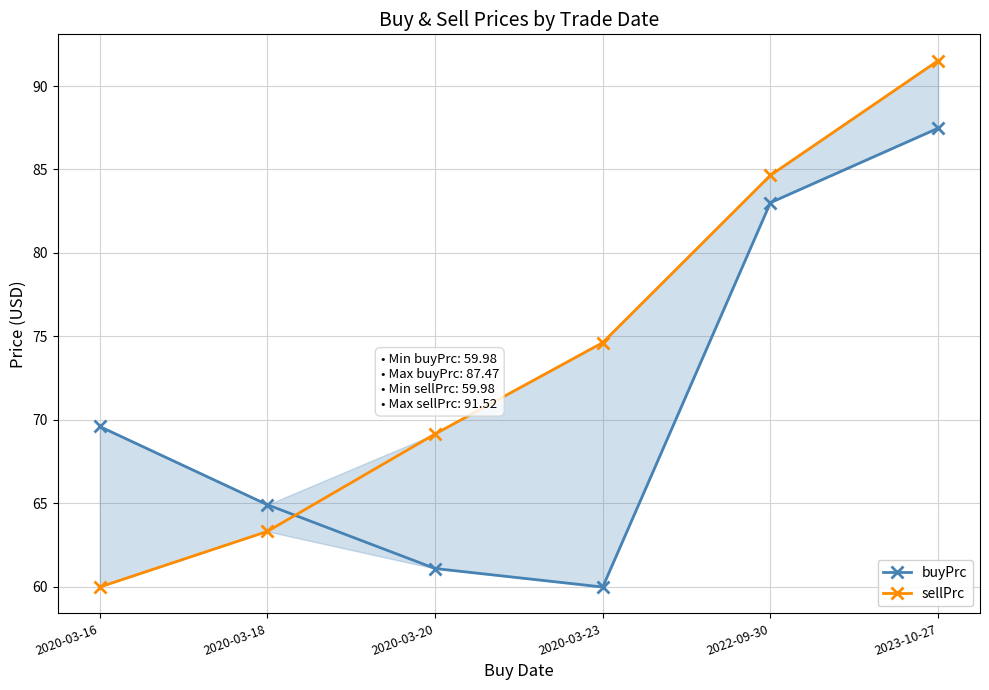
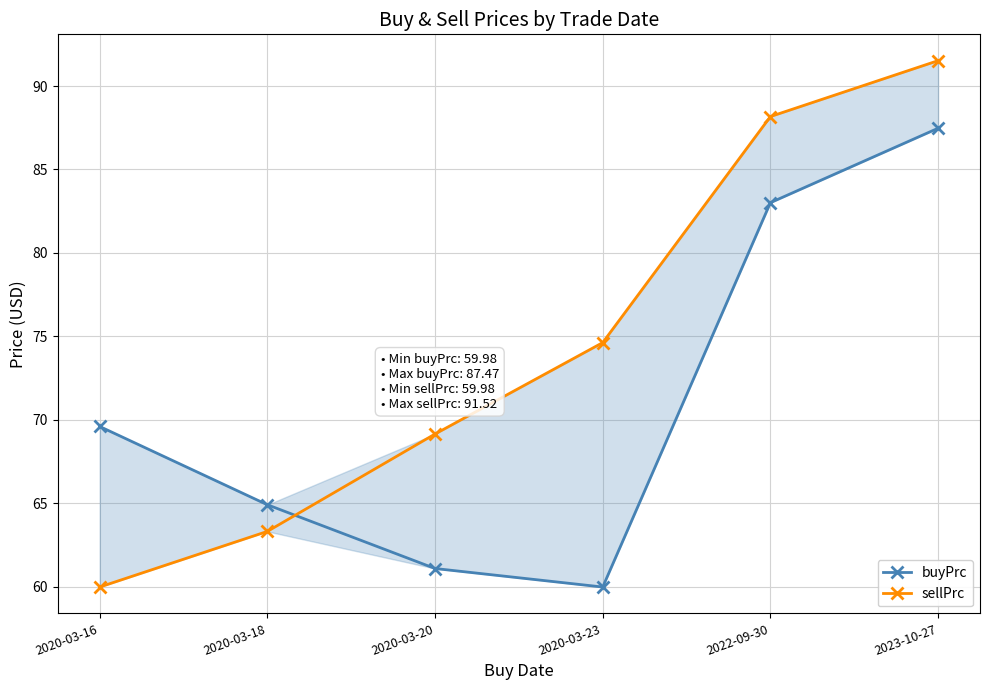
  {
    "sellPrc": {
      "2020-03-16": 60.0,
      "2020-03-18": 63.3,
-     "2022-09-30": 84.7
+     "2022-09-30": 88.2
    }
  }
